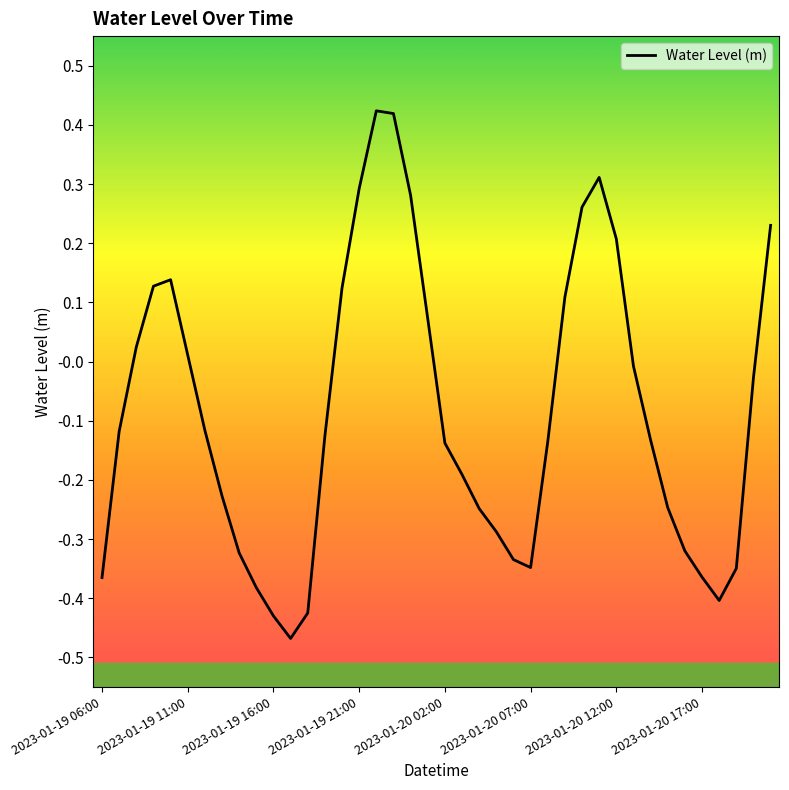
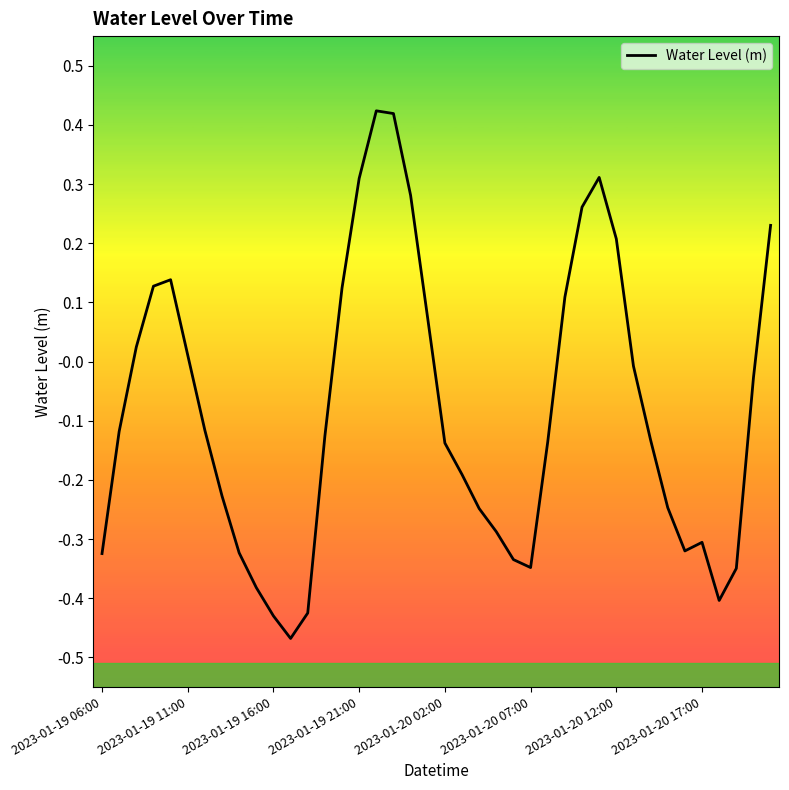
  {
-   "2023-01-19 06:00": -0.37,
+   "2023-01-19 06:00": -0.32,
    "2023-01-19 11:00": 0.01,
    "2023-01-19 16:00": -0.43,
-   "2023-01-19 21:00": 0.29,
+   "2023-01-19 21:00": 0.31,
    "2023-01-20 02:00": -0.14,
    "2023-01-20 07:00": -0.35,
    "2023-01-20 12:00": 0.21,
-   "2023-01-20 17:00": -0.36
+   "2023-01-20 17:00": -0.31
  }
